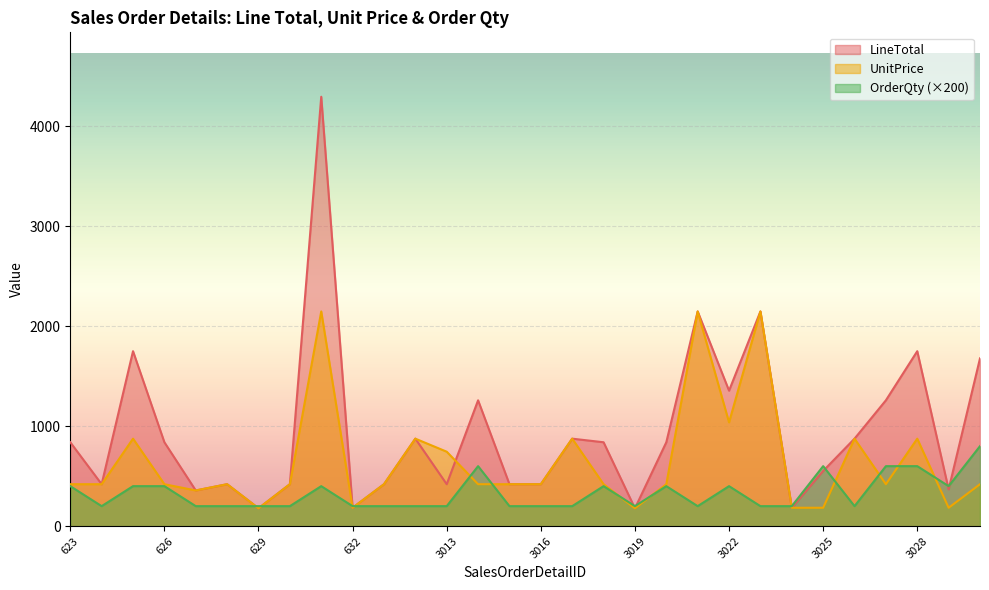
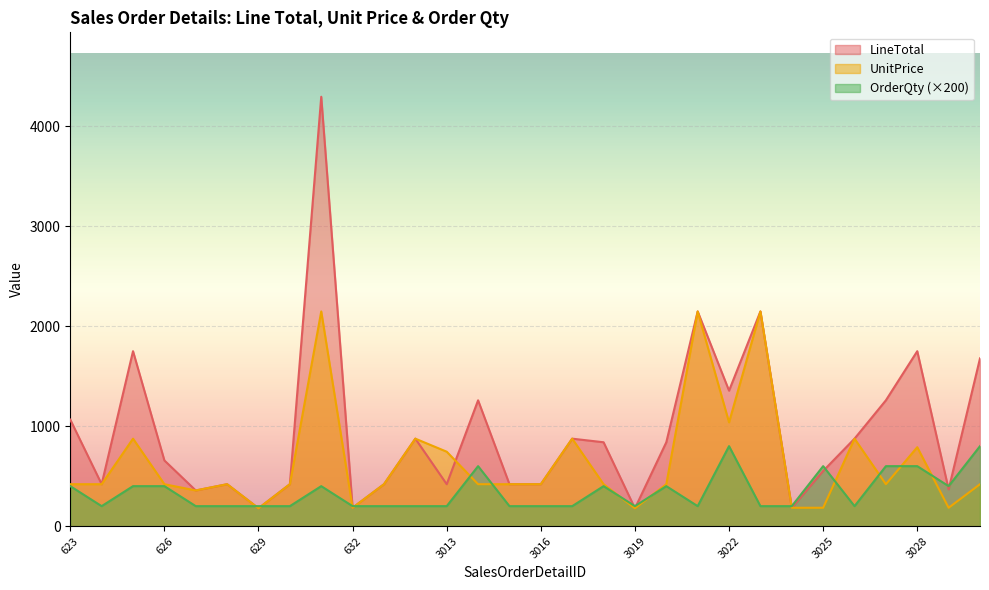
  {
    "LineTotal": {
-     "623": 840,
-     "626": 840,
+     "623": 1070,
+     "626": 660,
      "3013": 420,
      "3022": 1350,
      "3025": 550,
      "3028": 1750
    },
    "UnitPrice": {
      "3013": 740,
      "3022": 1040,
      "3025": 180,
-     "3028": 870
+     "3028": 790
    },
    "OrderQty (×200)": {
      "3013": 200,
      "3016": 200,
-     "3022": 400,
+     "3022": 800,
      "3025": 600,
      "3028": 600
    }
  }
